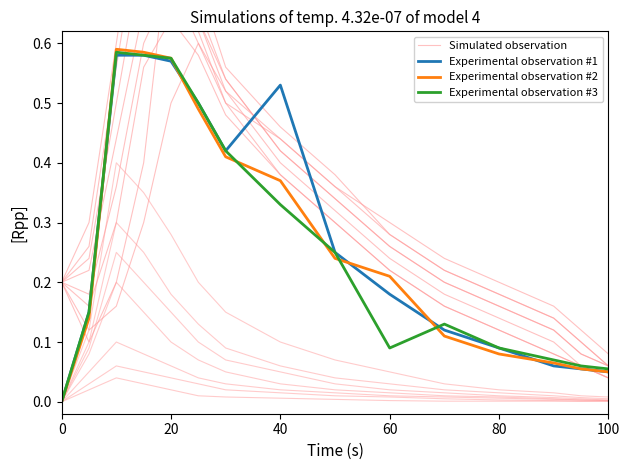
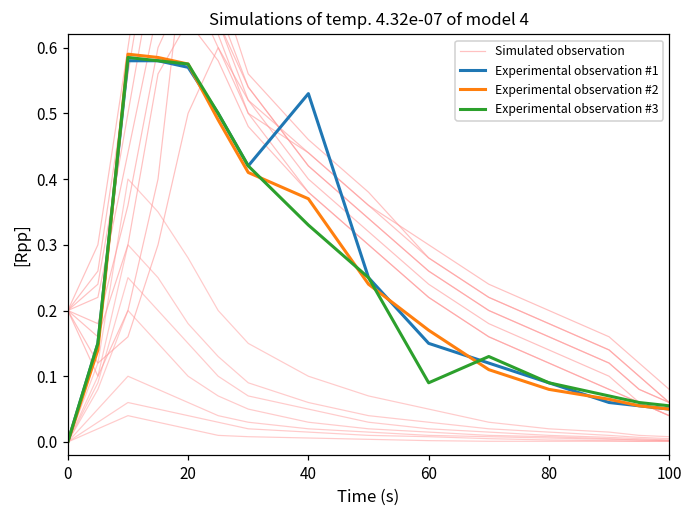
  {
    "Experimental observation #1": {
      "20": 0.57,
      "40": 0.53,
-     "60": 0.18
+     "60": 0.15
    },
    "Experimental observation #2": {
      "40": 0.37,
-     "60": 0.21,
+     "60": 0.17,
      "80": 0.08
    },
    "Experimental observation #3": {
      "40": 0.33,
      "60": 0.09,
      "100": 0.06
    }
  }
